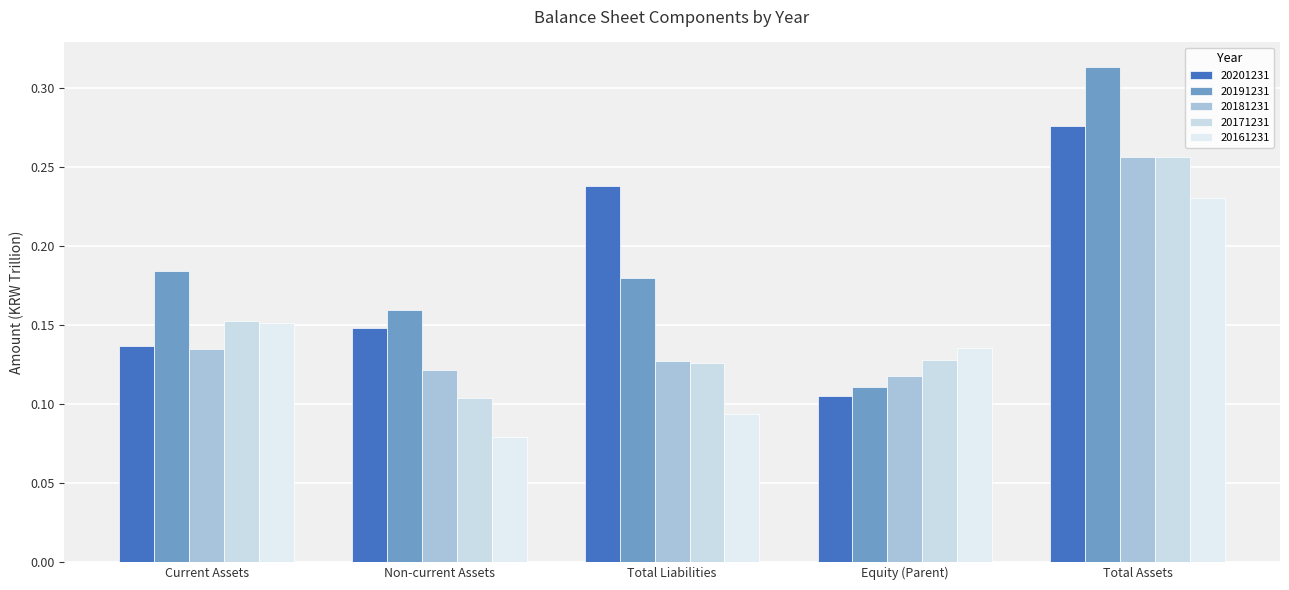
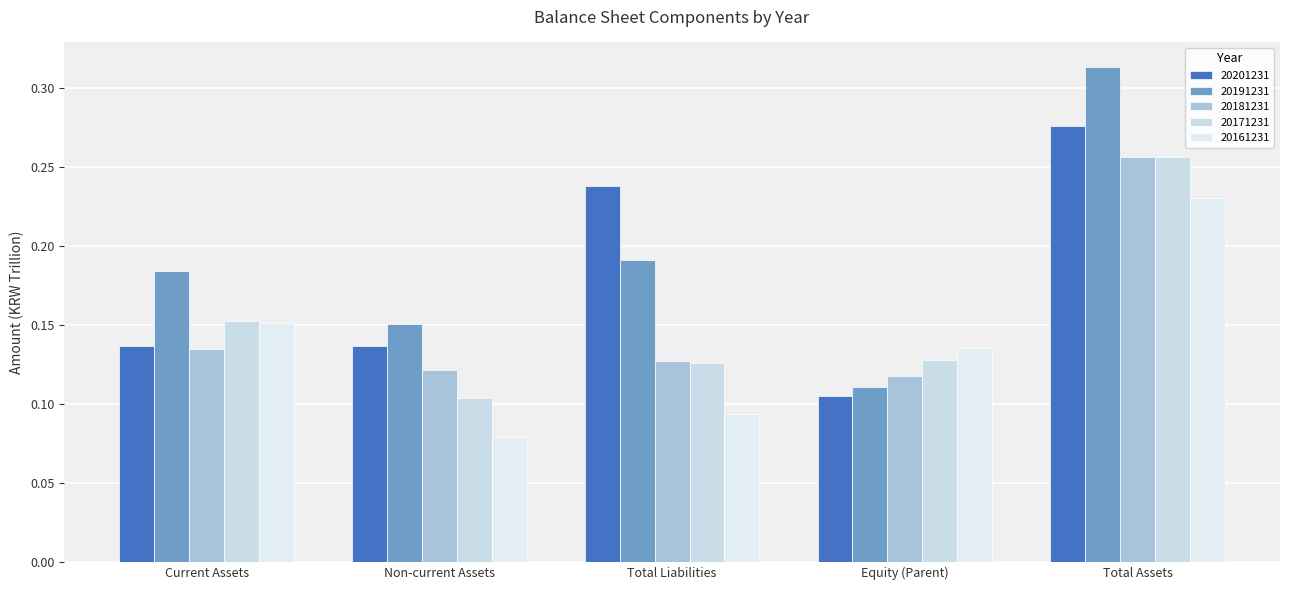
  {
    "20201231": {
      "Current Assets": 0.136,
-     "Non-current Assets": 0.148,
+     "Non-current Assets": 0.136,
      "Total Liabilities": 0.238,
      "Equity (Parent)": 0.105,
      "Total Assets": 0.276
    },
    "20191231": {
      "Current Assets": 0.184,
-     "Non-current Assets": 0.160,
-     "Total Liabilities": 0.180,
+     "Non-current Assets": 0.151,
+     "Total Liabilities": 0.191,
      "Equity (Parent)": 0.111,
      "Total Assets": 0.313
    }
  }
